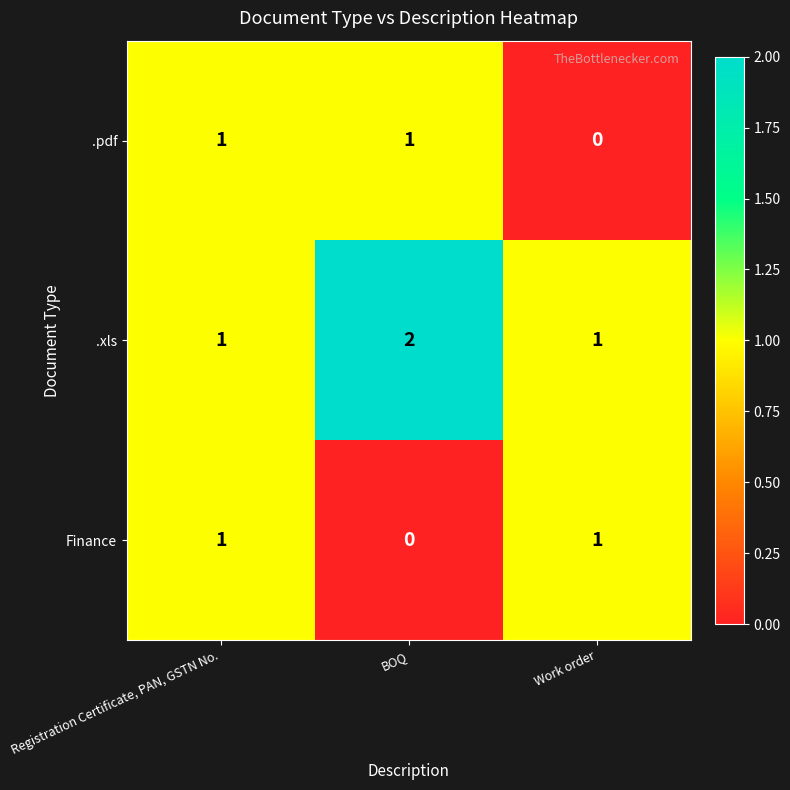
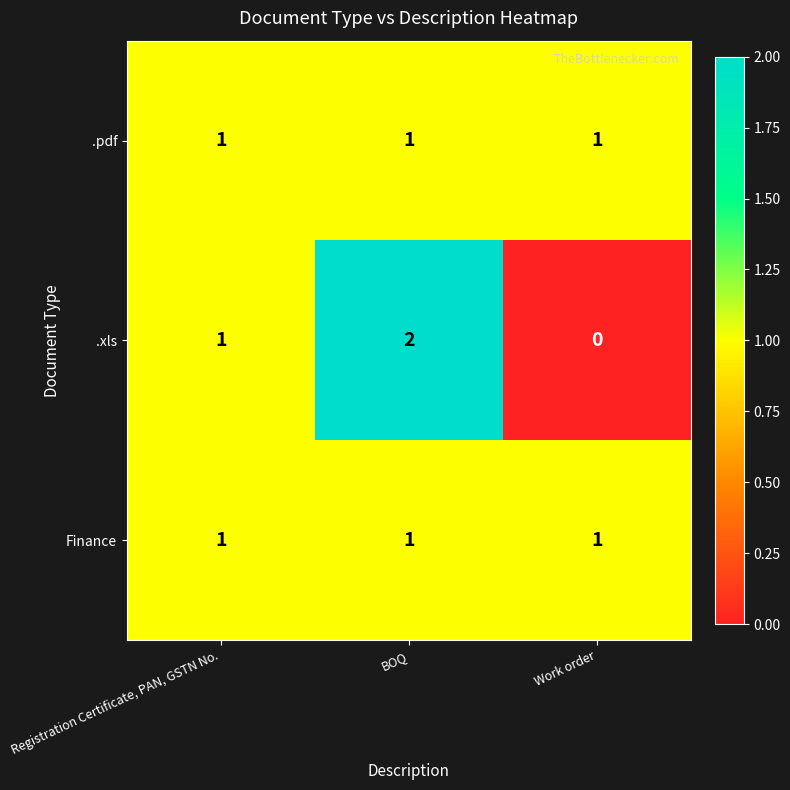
  {
    ".pdf": {
      "Registration Certificate, PAN, GSTN No.": 1,
      "BOQ": 1,
-     "Work order": 0
+     "Work order": 1
    },
    ".xls": {
      "Registration Certificate, PAN, GSTN No.": 1,
      "BOQ": 2,
-     "Work order": 1
+     "Work order": 0
    },
    "Finance": {
      "Registration Certificate, PAN, GSTN No.": 1,
-     "BOQ": 0,
+     "BOQ": 1,
      "Work order": 1
    }
  }
